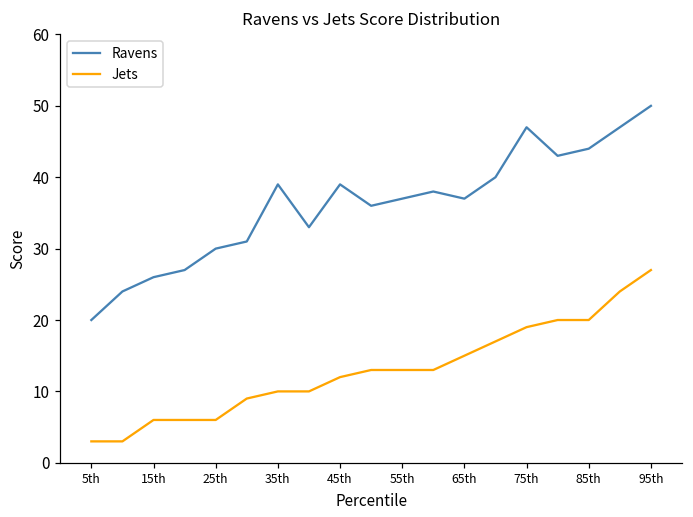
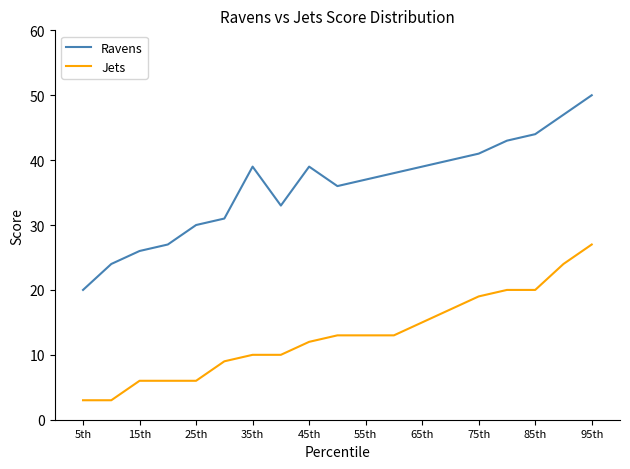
  {
    "Ravens": {
      "5th": 20,
      "15th": 26,
      "25th": 30,
      "35th": 39,
      "45th": 39,
      "55th": 37,
-     "65th": 37,
-     "75th": 47,
+     "65th": 39,
+     "75th": 41,
      "85th": 44,
      "95th": 50
    },
    "Jets": {
      "5th": 3,
      "15th": 6,
      "25th": 6,
      "35th": 10,
      "45th": 12,
      "55th": 13,
      "65th": 15,
      "75th": 19,
      "85th": 20,
      "95th": 27
    }
  }
